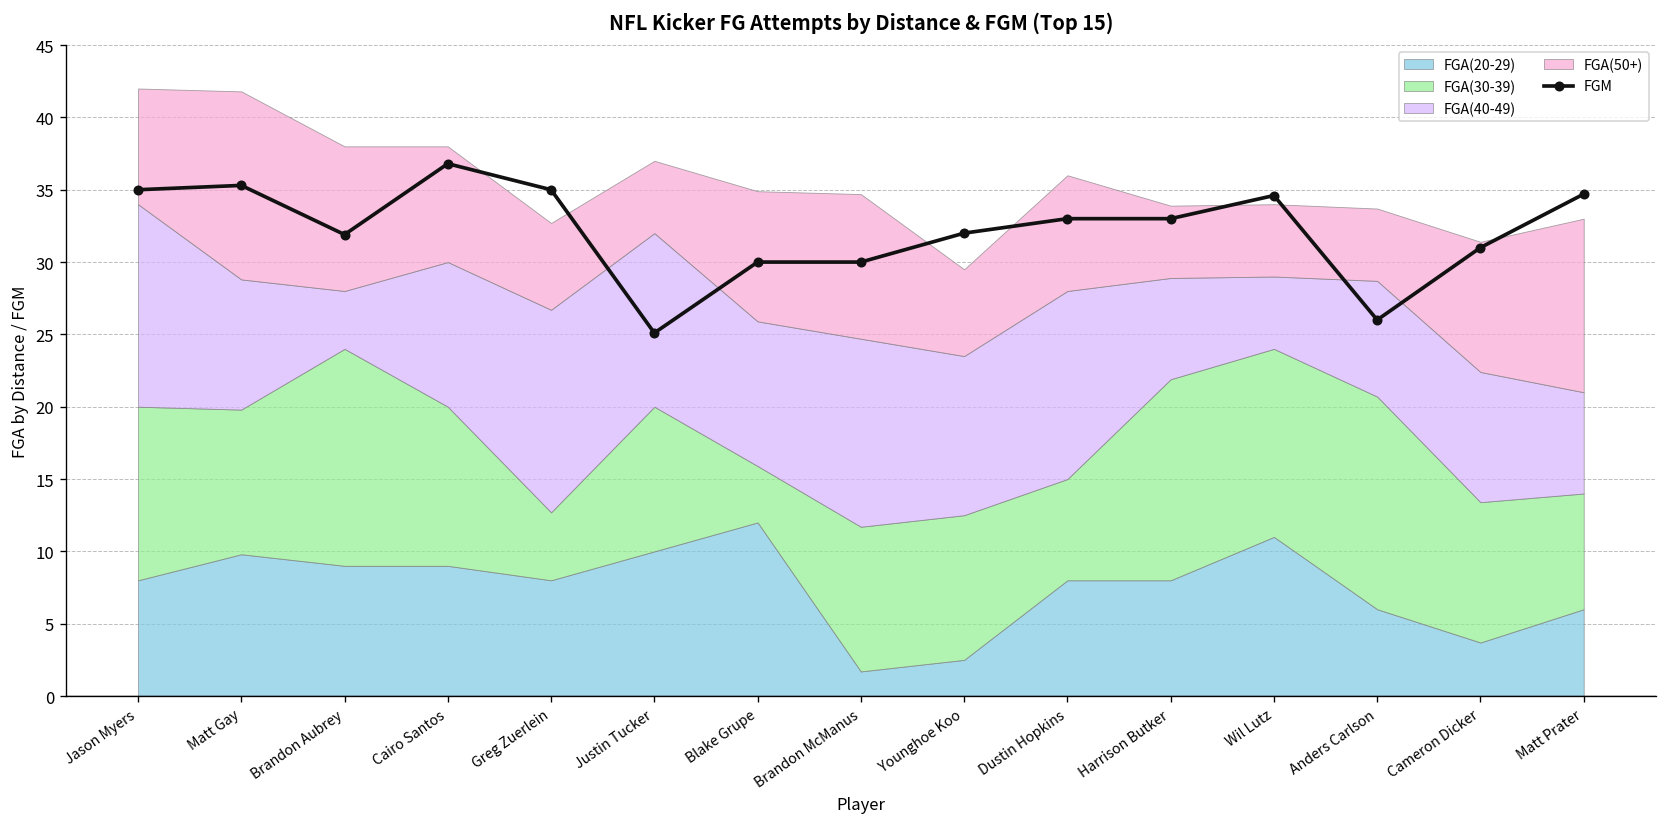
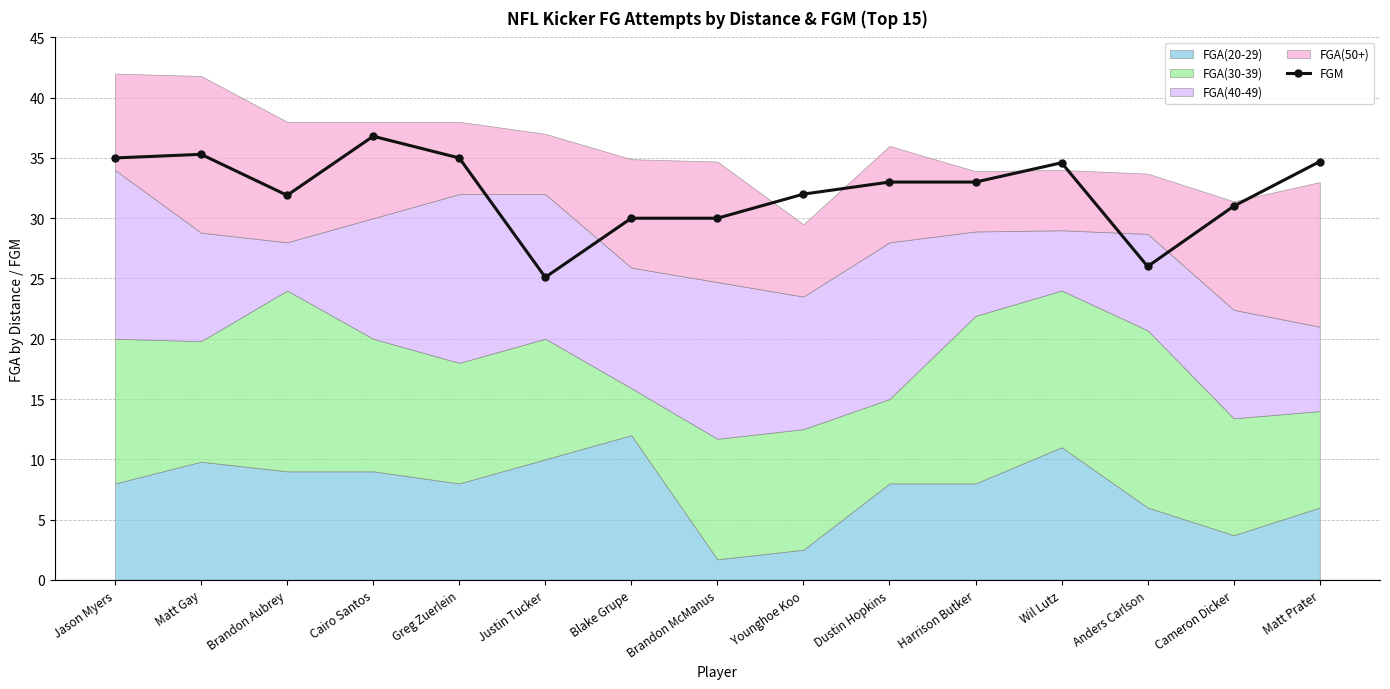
  {
    "FGM": {
      "Jason Myers": 35.0,
      "Matt Gay": 35.3,
      "Brandon Aubrey": 31.9,
      "Cairo Santos": 36.8,
      "Greg Zuerlein": 35.0,
      "Justin Tucker": 25.1,
      "Blake Grupe": 30.0,
      "Brandon McManus": 30.0,
      "Younghoe Koo": 32.0,
      "Dustin Hopkins": 33.0,
      "Harrison Butker": 33.0,
      "Wil Lutz": 34.6,
      "Anders Carlson": 26.0,
      "Cameron Dicker": 31.0,
      "Matt Prater": 34.7
    },
    "FGA(30-39)": {
-     "Greg Zuerlein": 4.7
+     "Greg Zuerlein": 10.0
    }
  }
